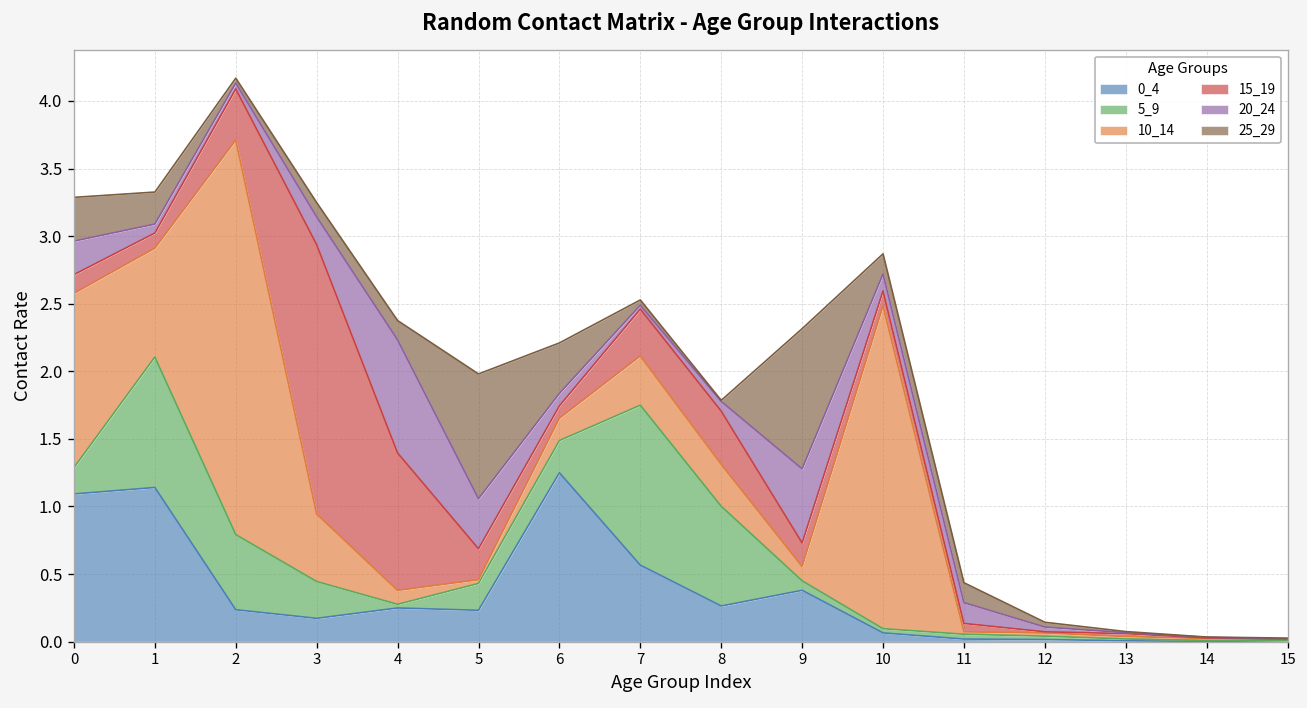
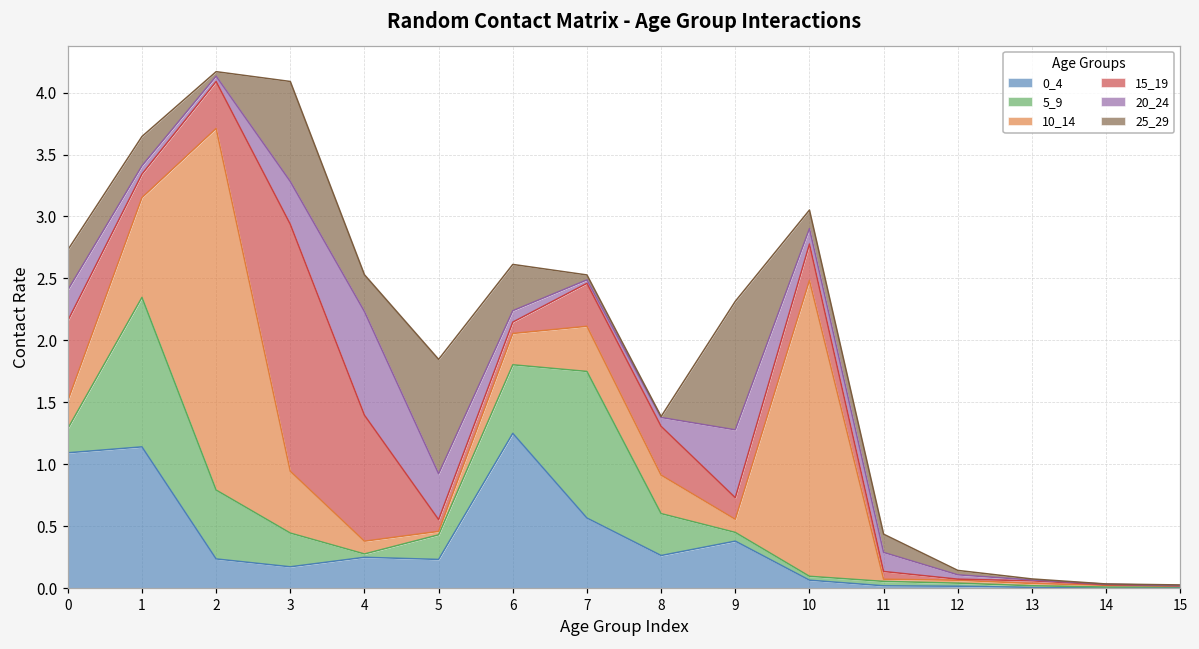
  {
    "0_4": {
      "0": 1.09,
      "1": 1.14,
      "2": 0.24,
      "3": 0.17,
      "4": 0.25,
      "5": 0.23,
      "6": 1.25,
      "7": 0.57,
      "8": 0.26,
      "9": 0.38,
      "10": 0.06,
      "11": 0.02,
      "12": 0.02
    },
    "5_9": {
      "0": 0.20,
-     "1": 0.97,
+     "1": 1.21,
      "2": 0.56,
      "3": 0.27,
      "4": 0.03,
      "5": 0.20,
-     "6": 0.24,
+     "6": 0.55,
      "7": 1.18,
-     "8": 0.74,
+     "8": 0.34,
      "9": 0.07,
      "10": 0.03,
      "12": 0.02
    },
    "10_14": {
-     "0": 1.29,
+     "0": 0.22,
      "1": 0.80,
      "2": 2.92,
      "3": 0.50,
      "4": 0.10,
      "5": 0.03,
-     "6": 0.16,
+     "6": 0.25,
      "7": 0.36,
      "8": 0.31,
      "9": 0.11,
      "10": 2.39
    },
    "15_19": {
-     "0": 0.14,
-     "1": 0.11,
+     "0": 0.65,
+     "1": 0.19,
      "2": 0.38,
      "3": 1.99,
      "4": 1.02,
-     "5": 0.23,
+     "5": 0.10,
      "6": 0.09,
      "7": 0.35,
      "8": 0.39,
      "9": 0.17,
-     "10": 0.11,
+     "10": 0.29,
      "11": 0.06
    },
    "20_24": {
      "0": 0.25,
      "1": 0.07,
      "2": 0.04,
-     "3": 0.21,
+     "3": 0.35,
      "4": 0.84,
      "5": 0.37,
      "6": 0.09,
      "7": 0.03,
      "9": 0.55,
      "10": 0.12,
      "11": 0.15,
      "12": 0.03
    },
    "25_29": {
      "0": 0.32,
      "1": 0.24,
      "2": 0.04,
-     "3": 0.11,
-     "4": 0.14,
+     "3": 0.81,
+     "4": 0.30,
      "5": 0.92,
      "6": 0.37,
      "7": 0.04,
      "9": 1.04,
      "10": 0.15,
      "11": 0.15,
      "12": 0.04
    }
  }
